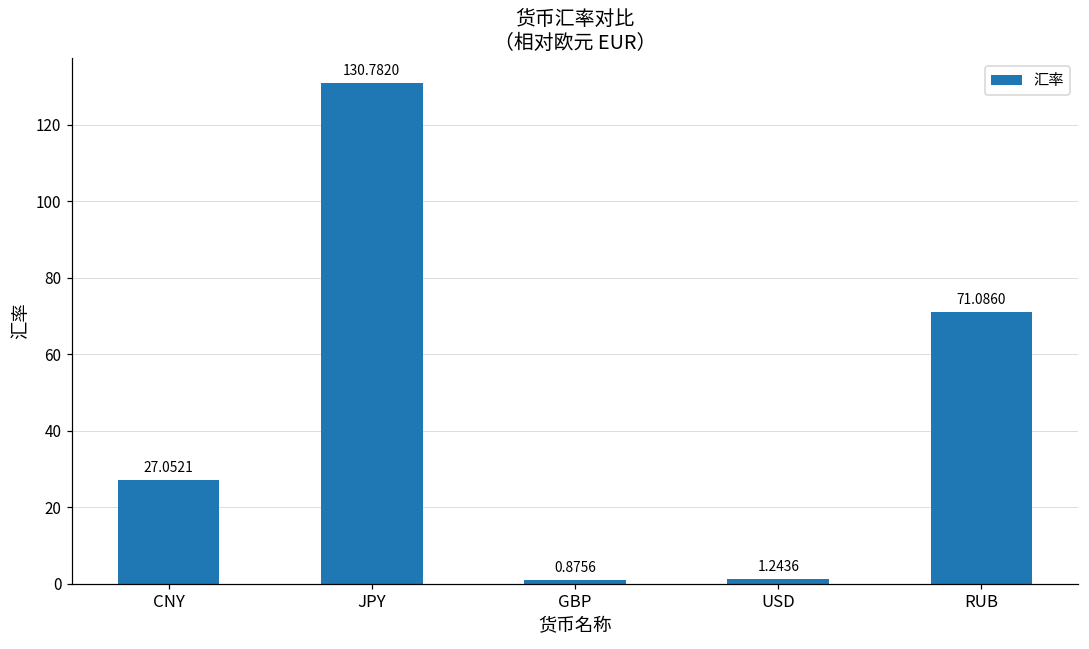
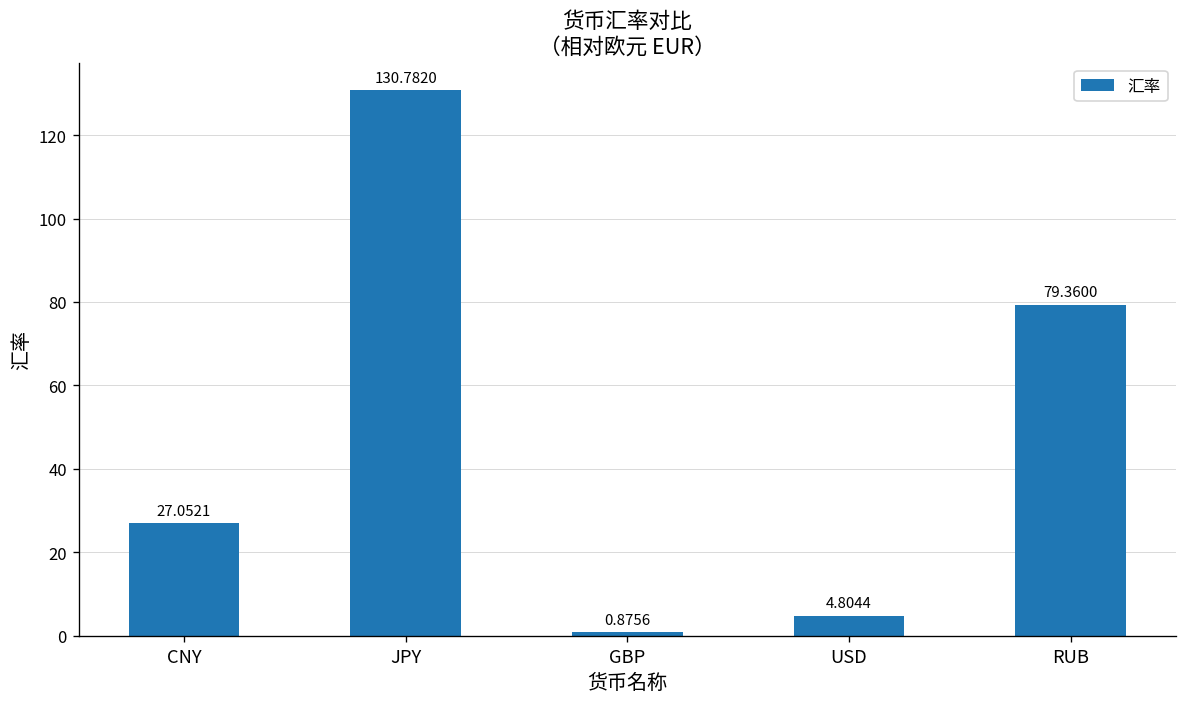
  {
    "CNY": 27.0521,
    "JPY": 130.7820,
    "GBP": 0.8756,
-   "USD": 1.2436,
-   "RUB": 71.0860
+   "USD": 4.8044,
+   "RUB": 79.3600
  }
